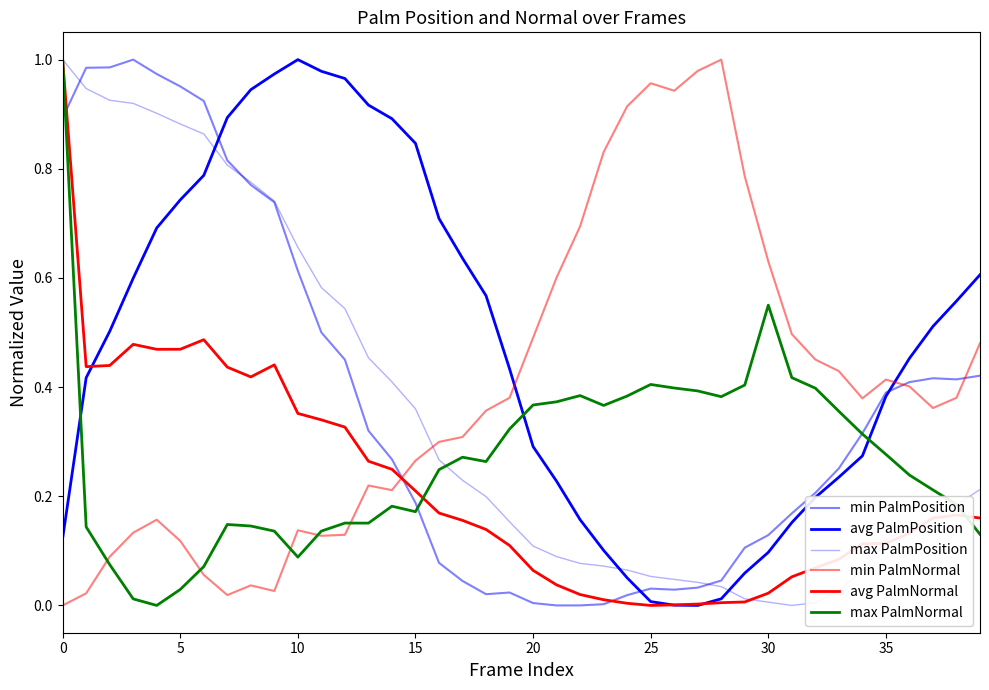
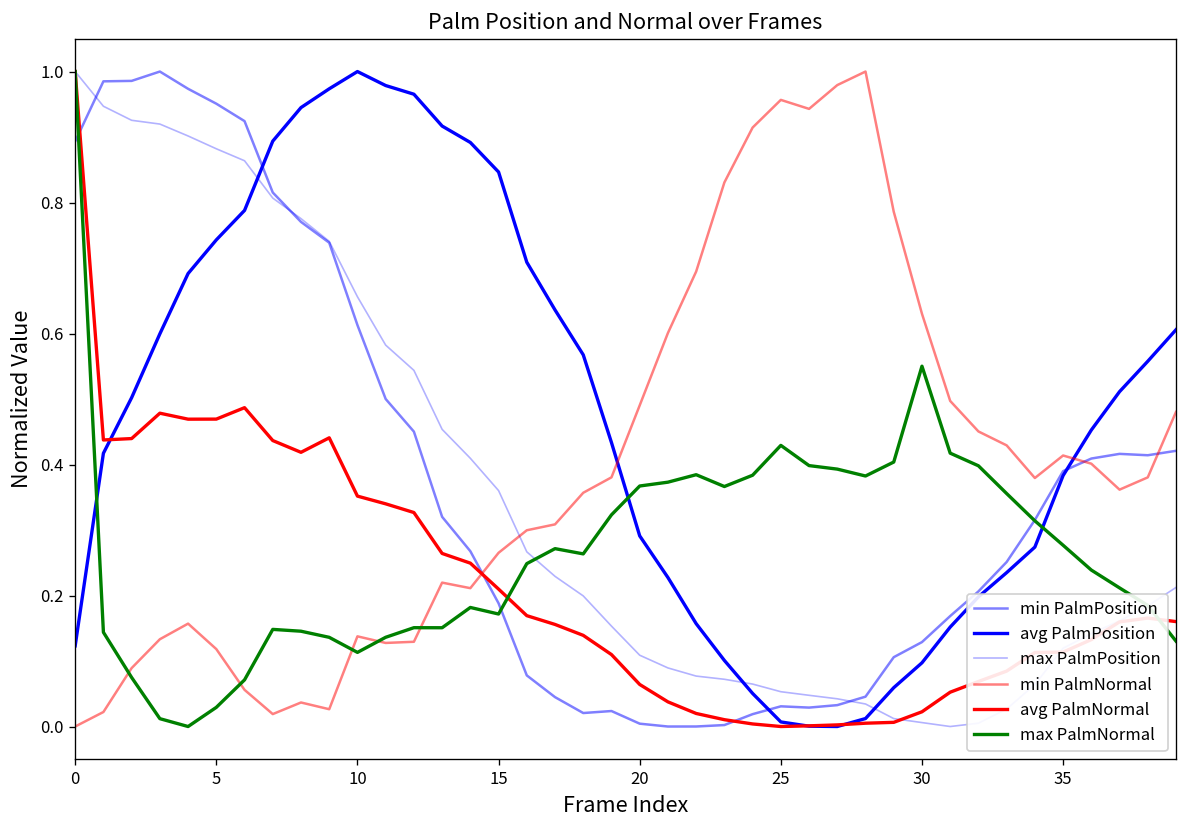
  {
    "max PalmNormal": {
      "5": 0.03,
-     "10": 0.09,
+     "10": 0.11,
      "15": 0.17,
      "20": 0.37,
-     "25": 0.40,
+     "25": 0.43,
      "30": 0.55,
      "35": 0.28
    }
  }
